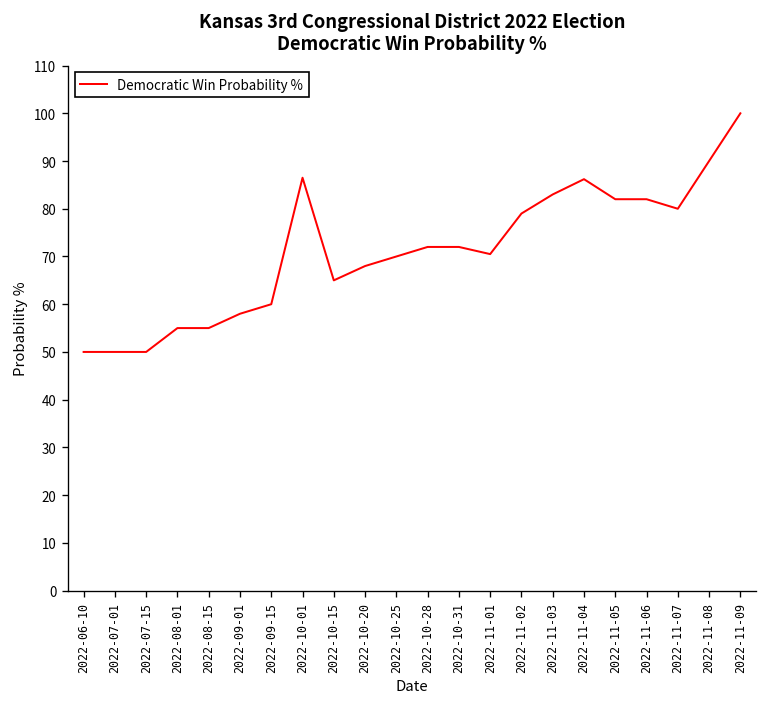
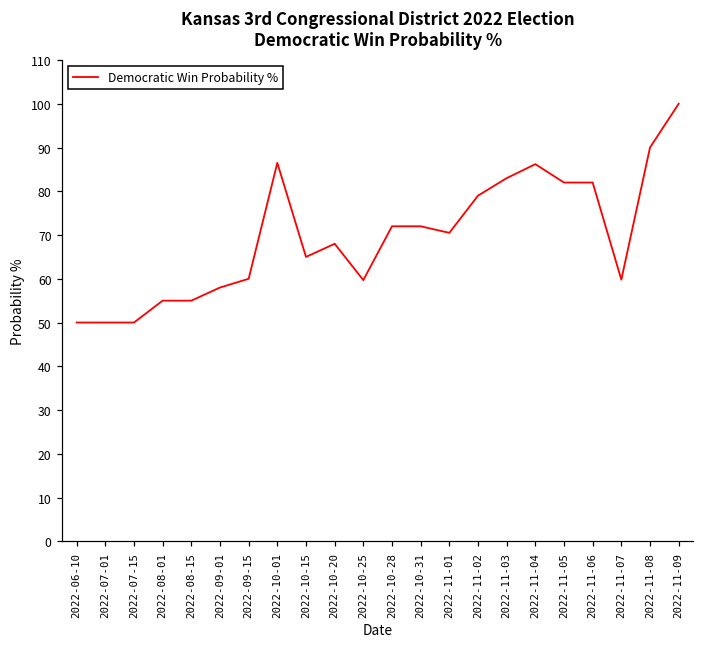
  {
    "2022-06-10": 50,
    "2022-07-01": 50,
    "2022-07-15": 50,
    "2022-08-01": 55,
    "2022-08-15": 55,
    "2022-09-01": 58,
    "2022-09-15": 60,
    "2022-10-01": 87,
    "2022-10-15": 65,
    "2022-10-20": 68,
-   "2022-10-25": 70,
+   "2022-10-25": 60,
    "2022-10-28": 72,
    "2022-10-31": 72,
    "2022-11-01": 71,
    "2022-11-02": 79,
    "2022-11-03": 83,
    "2022-11-04": 86,
    "2022-11-05": 82,
    "2022-11-06": 82,
-   "2022-11-07": 80,
+   "2022-11-07": 60,
    "2022-11-08": 90,
    "2022-11-09": 100
  }
